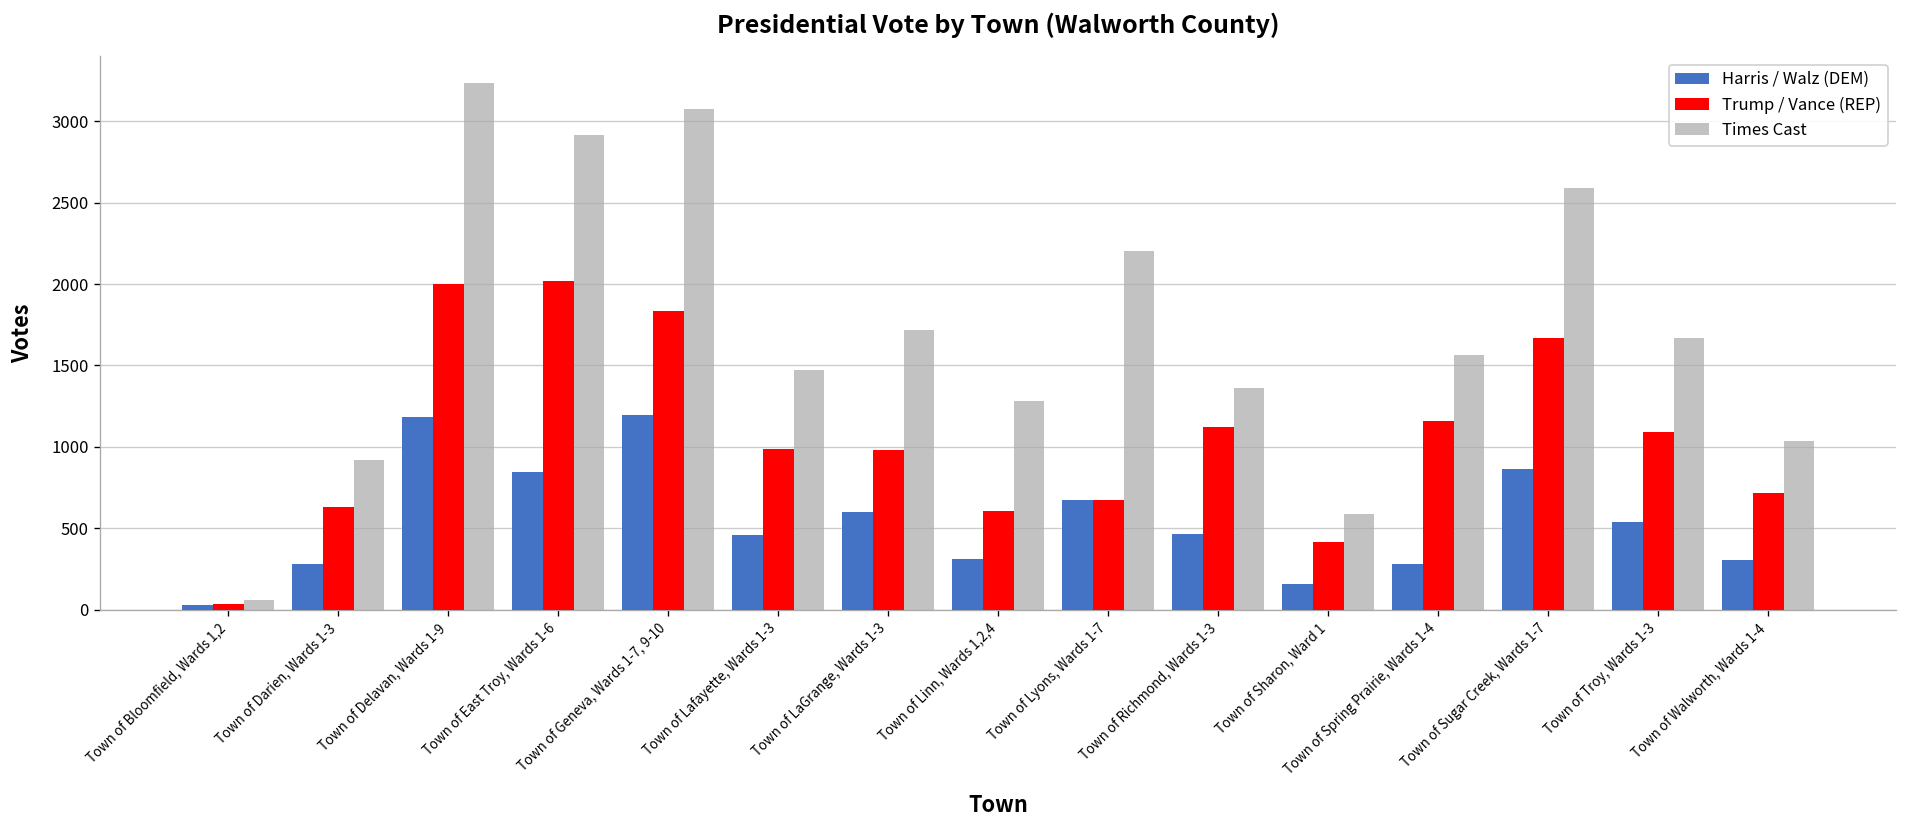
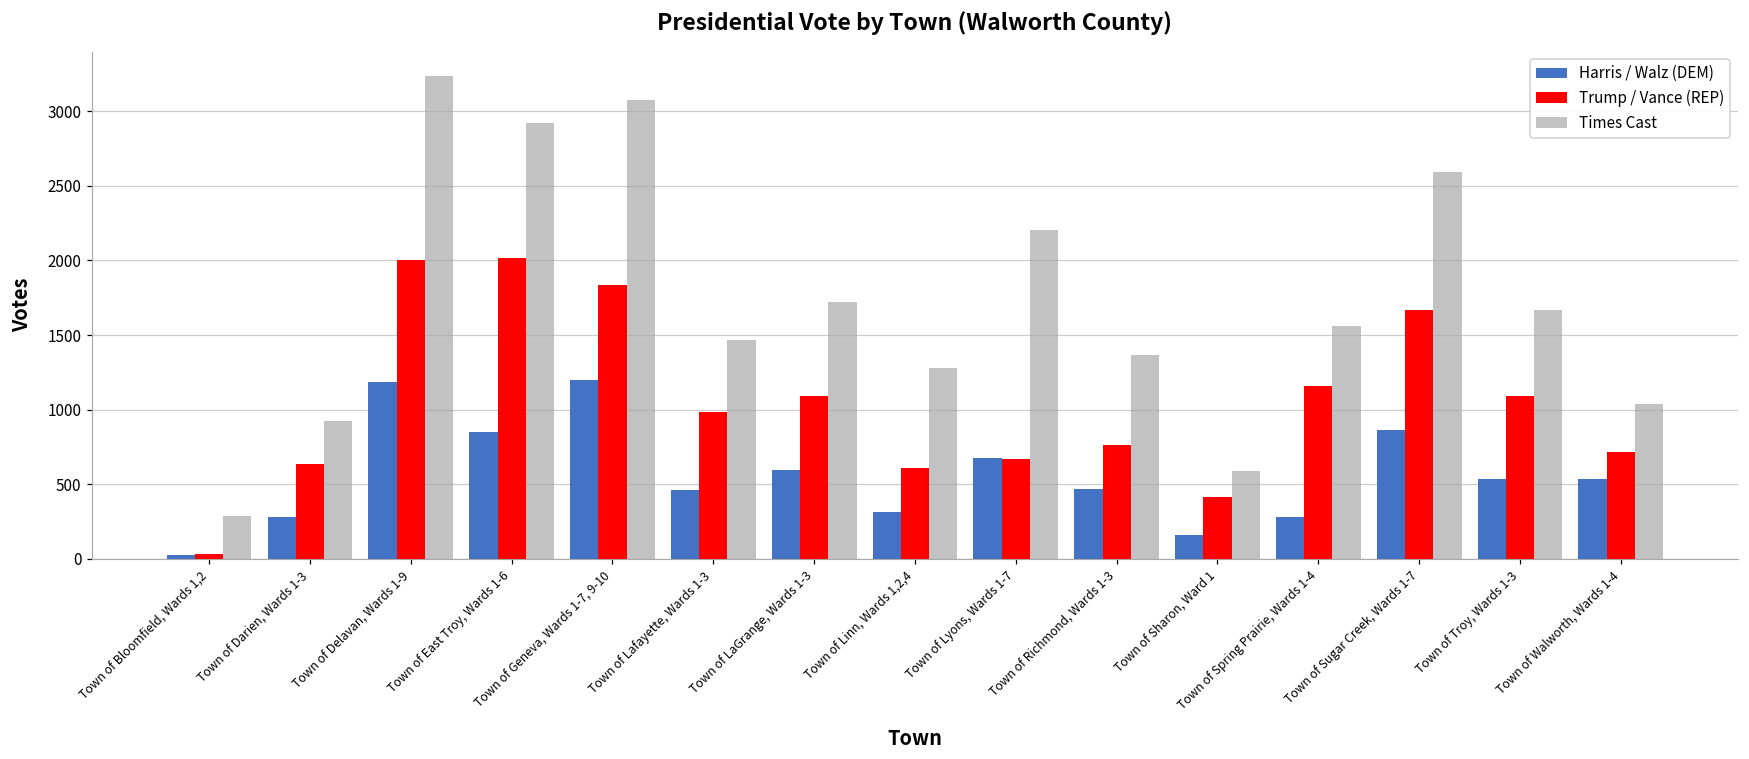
  {
    "Harris / Walz (DEM)": {
      "Town of Bloomfield, Wards 1,2": 30,
      "Town of Darien, Wards 1-3": 280,
      "Town of Delavan, Wards 1-9": 1180,
      "Town of East Troy, Wards 1-6": 850,
      "Town of Geneva, Wards 1-7, 9-10": 1200,
      "Town of Lafayette, Wards 1-3": 460,
      "Town of LaGrange, Wards 1-3": 600,
      "Town of Linn, Wards 1,2,4": 310,
      "Town of Lyons, Wards 1-7": 680,
      "Town of Richmond, Wards 1-3": 470,
      "Town of Sharon, Ward 1": 160,
      "Town of Spring Prairie, Wards 1-4": 280,
      "Town of Sugar Creek, Wards 1-7": 870,
      "Town of Troy, Wards 1-3": 540,
-     "Town of Walworth, Wards 1-4": 300
+     "Town of Walworth, Wards 1-4": 540
    },
    "Trump / Vance (REP)": {
      "Town of Bloomfield, Wards 1,2": 30,
      "Town of Darien, Wards 1-3": 630,
      "Town of Delavan, Wards 1-9": 2000,
      "Town of East Troy, Wards 1-6": 2020,
      "Town of Geneva, Wards 1-7, 9-10": 1830,
      "Town of Lafayette, Wards 1-3": 990,
-     "Town of LaGrange, Wards 1-3": 980,
+     "Town of LaGrange, Wards 1-3": 1090,
      "Town of Linn, Wards 1,2,4": 610,
      "Town of Lyons, Wards 1-7": 670,
-     "Town of Richmond, Wards 1-3": 1120,
+     "Town of Richmond, Wards 1-3": 760,
      "Town of Sharon, Ward 1": 420,
      "Town of Spring Prairie, Wards 1-4": 1160,
      "Town of Sugar Creek, Wards 1-7": 1670,
      "Town of Troy, Wards 1-3": 1090,
      "Town of Walworth, Wards 1-4": 720
    },
    "Times Cast": {
-     "Town of Bloomfield, Wards 1,2": 60,
+     "Town of Bloomfield, Wards 1,2": 290,
      "Town of Darien, Wards 1-3": 920,
      "Town of Delavan, Wards 1-9": 3240,
      "Town of East Troy, Wards 1-6": 2920,
      "Town of Geneva, Wards 1-7, 9-10": 3080,
      "Town of Lafayette, Wards 1-3": 1470,
      "Town of LaGrange, Wards 1-3": 1720,
      "Town of Linn, Wards 1,2,4": 1280,
      "Town of Lyons, Wards 1-7": 2200,
      "Town of Richmond, Wards 1-3": 1360,
      "Town of Sharon, Ward 1": 590,
      "Town of Spring Prairie, Wards 1-4": 1560,
      "Town of Sugar Creek, Wards 1-7": 2590,
      "Town of Troy, Wards 1-3": 1670,
      "Town of Walworth, Wards 1-4": 1040
    }
  }
